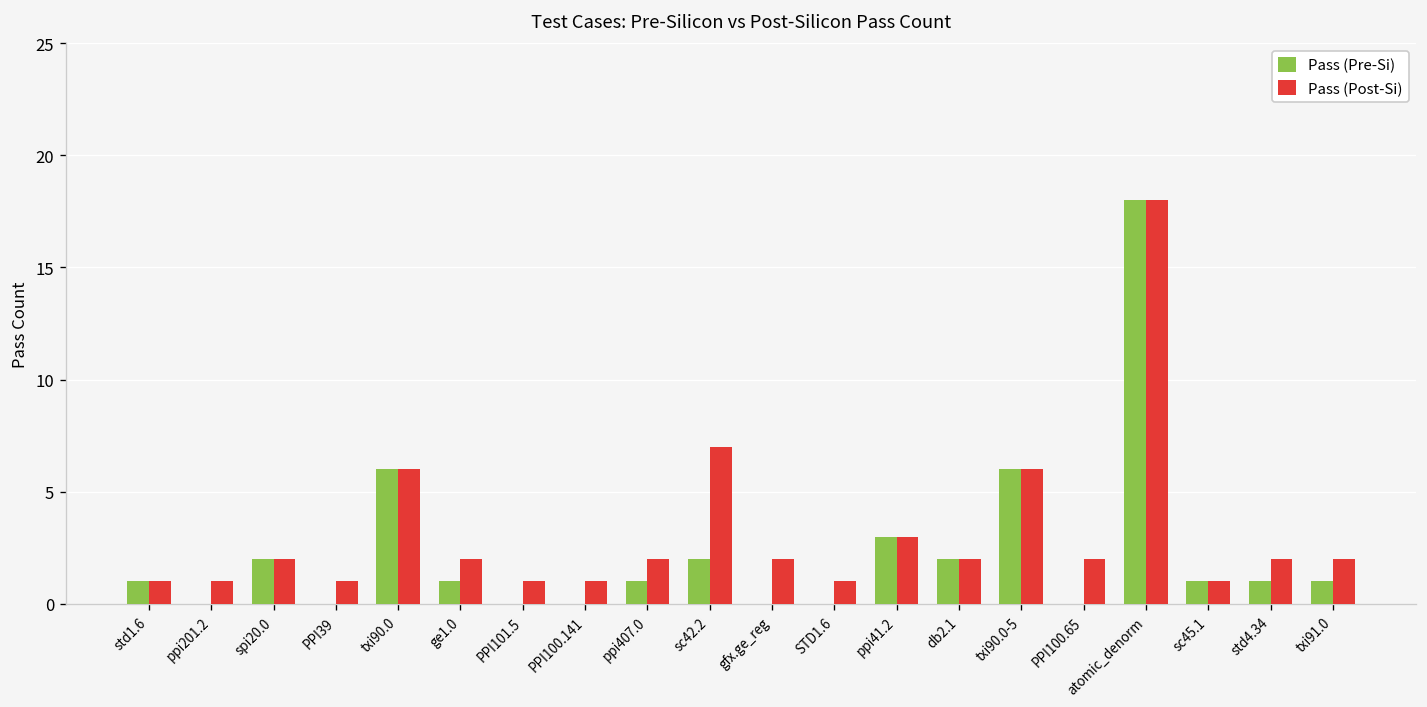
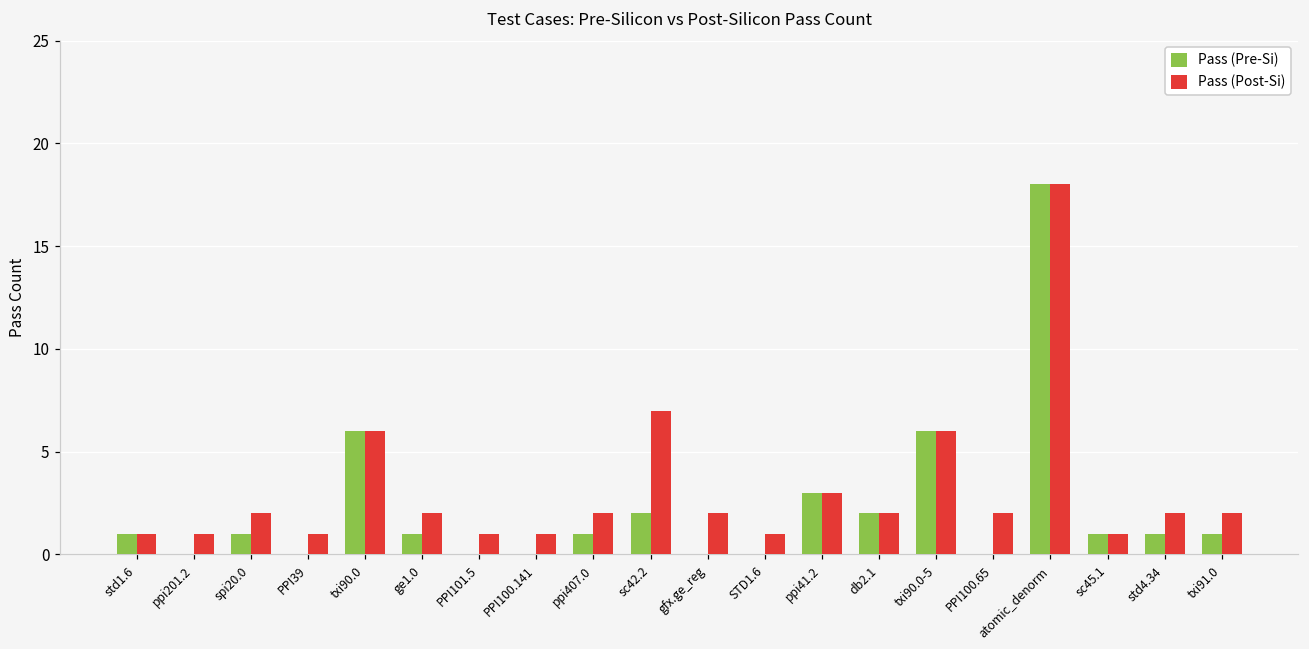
  {
    "Pass (Pre-Si)": {
      "std1.6": 1,
      "ppi201.2": 0,
-     "spi20.0": 2,
+     "spi20.0": 1,
      "PPI39": 0,
      "txi90.0": 6,
      "ge1.0": 1,
      "PPI101.5": 0,
      "PPI100.141": 0,
      "ppi407.0": 1,
      "sc42.2": 2,
      "gfx.ge_reg": 0,
      "STD1.6": 0,
      "ppi41.2": 3,
      "db2.1": 2,
      "txi90.0-5": 6,
      "PPI100.65": 0,
      "atomic_denorm": 18,
      "sc45.1": 1,
      "std4.34": 1,
      "txi91.0": 1
    },
    "Pass (Post-Si)": {
      "std1.6": 1,
      "ppi201.2": 1,
      "spi20.0": 2,
      "PPI39": 1,
      "txi90.0": 6,
      "ge1.0": 2,
      "PPI101.5": 1,
      "PPI100.141": 1,
      "ppi407.0": 2,
      "sc42.2": 7,
      "gfx.ge_reg": 2,
      "STD1.6": 1,
      "ppi41.2": 3,
      "db2.1": 2,
      "txi90.0-5": 6,
      "PPI100.65": 2,
      "atomic_denorm": 18,
      "sc45.1": 1,
      "std4.34": 2,
      "txi91.0": 2
    }
  }
